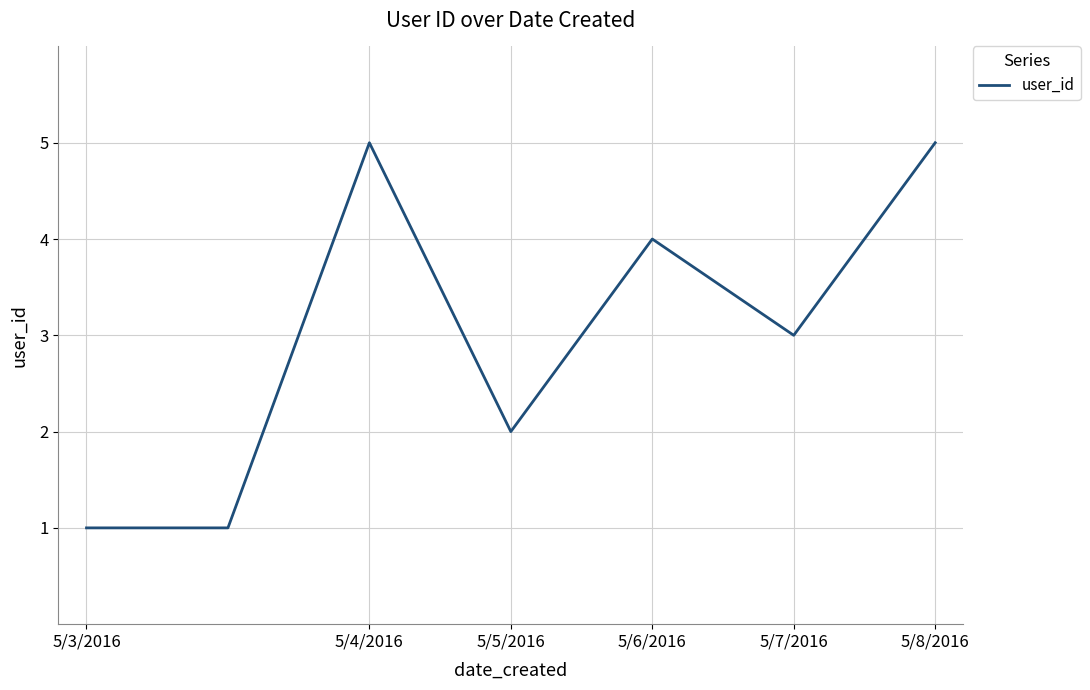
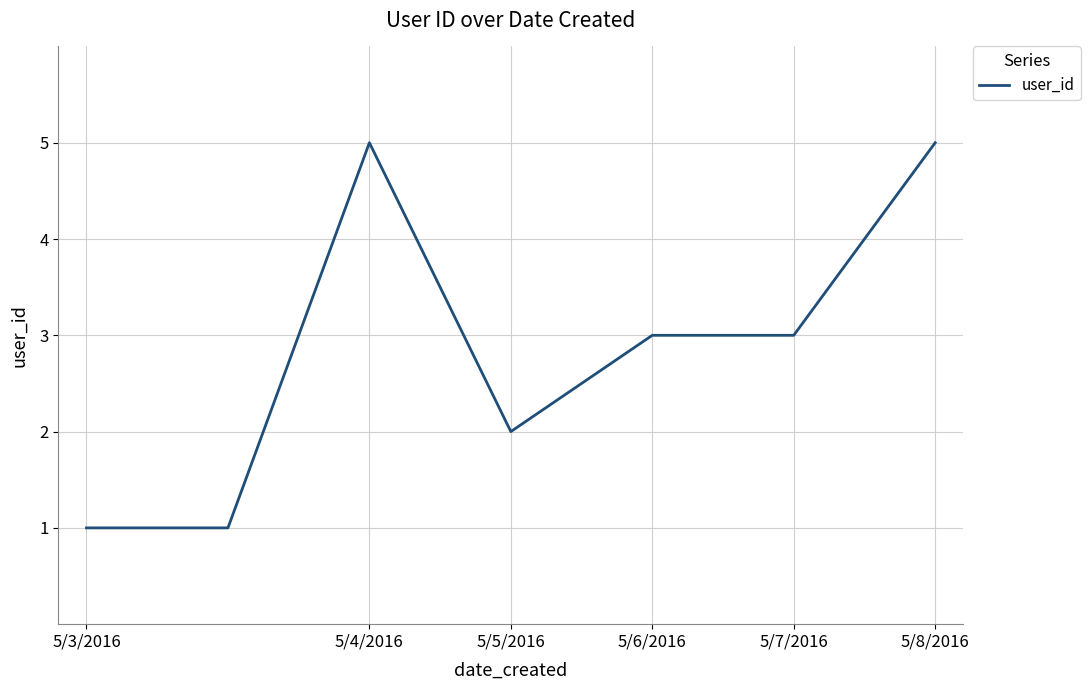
  {
    "5/4/2016": 5,
    "5/5/2016": 2,
-   "5/6/2016": 4,
+   "5/6/2016": 3,
    "5/7/2016": 3,
    "5/8/2016": 5
  }
